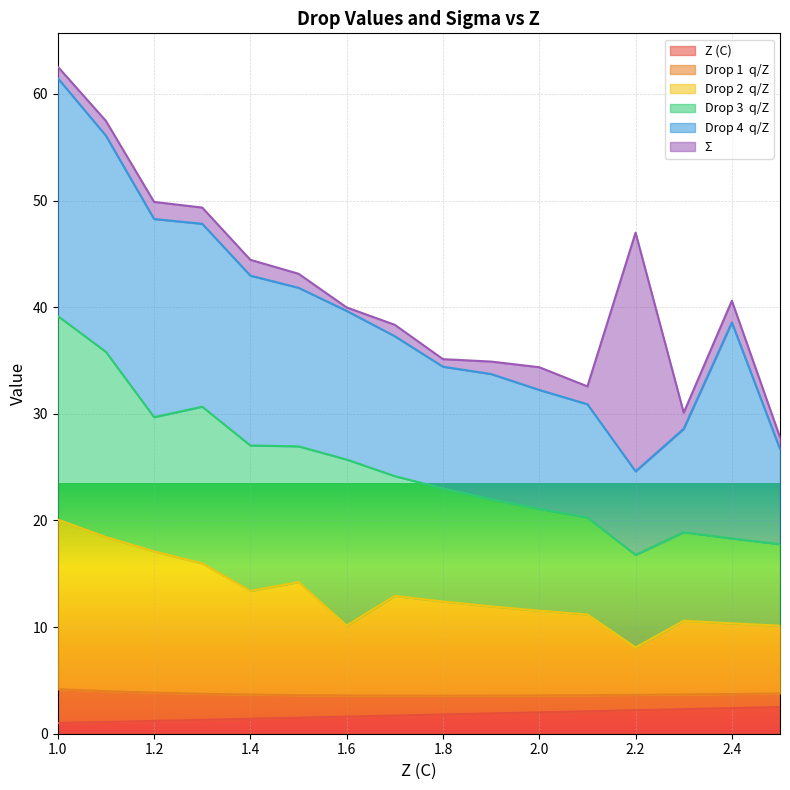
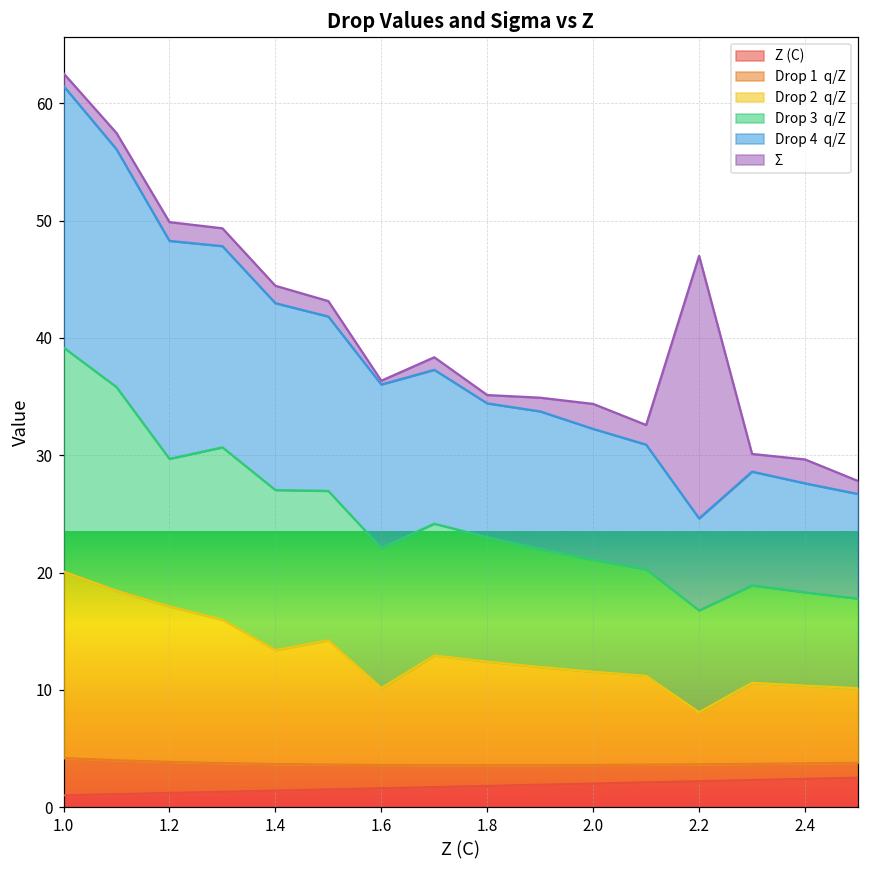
  {
    "Drop 2 q/Z": {
      "1.0": 15.9,
      "1.2": 13.3,
      "1.4": 9.7,
      "1.6": 6.6,
      "1.8": 8.8,
      "2.0": 7.9,
      "2.2": 4.4,
      "2.4": 6.6
    },
    "Drop 3 q/Z": {
      "1.0": 19.1,
      "1.2": 12.6,
      "1.4": 13.6,
-     "1.6": 15.6,
+     "1.6": 11.9,
      "1.8": 10.6,
      "2.0": 9.5,
      "2.2": 8.7,
      "2.4": 8.0
    },
    "Drop 4 q/Z": {
      "1.0": 22.3,
      "1.2": 18.6,
      "1.4": 15.9,
      "1.6": 13.9,
      "1.8": 11.4,
      "2.0": 11.1,
      "2.2": 7.8,
-     "2.4": 20.3
+     "2.4": 9.3
    },
    "Σ": {
      "1.0": 1.1,
      "1.2": 1.6,
      "1.4": 1.5,
      "1.6": 0.3,
      "1.8": 0.7,
      "2.0": 2.1,
      "2.2": 22.4,
      "2.4": 2.0
    }
  }
